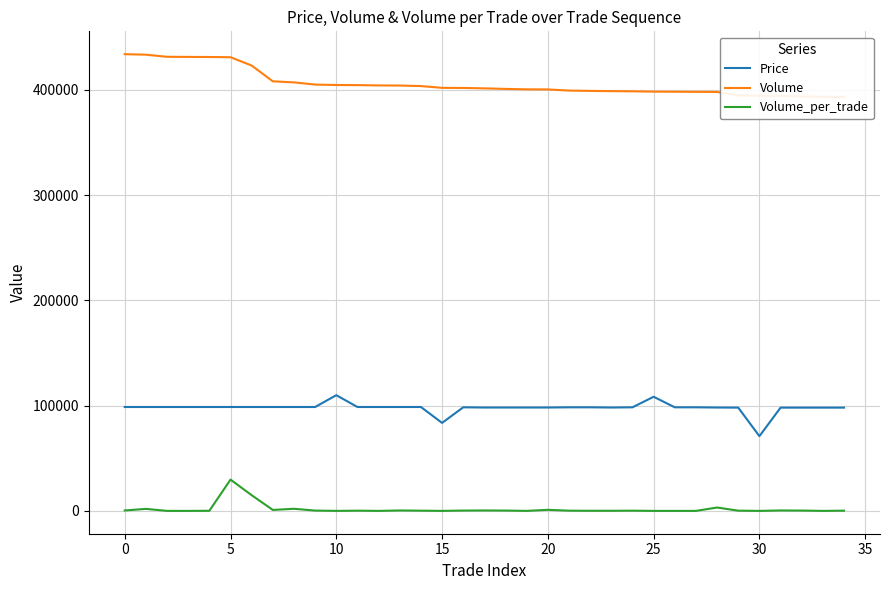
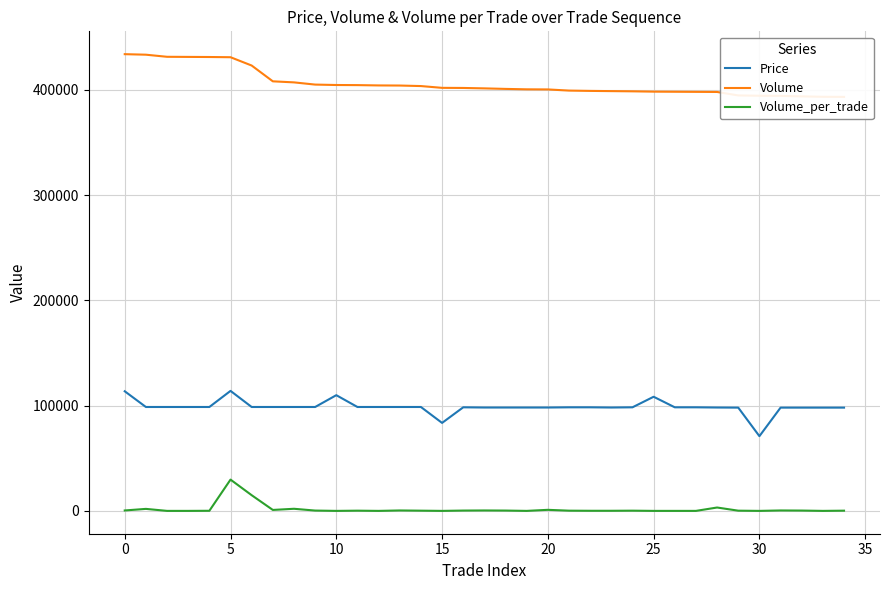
  {
    "Price": {
-     "0": 99000,
-     "5": 99000,
+     "0": 114000,
+     "5": 114000,
      "10": 110000,
      "15": 84000,
      "20": 98000,
      "25": 109000,
      "30": 71000
    },
    "Volume": {
      "0": 434000,
      "5": 431000,
      "10": 405000,
      "15": 402000,
      "20": 401000,
      "25": 398000
    },
    "Volume_per_trade": {
      "0": 1000,
      "5": 30000,
      "10": 0,
      "15": 0,
      "20": 1000,
      "25": 0,
      "30": 0
    }
  }
